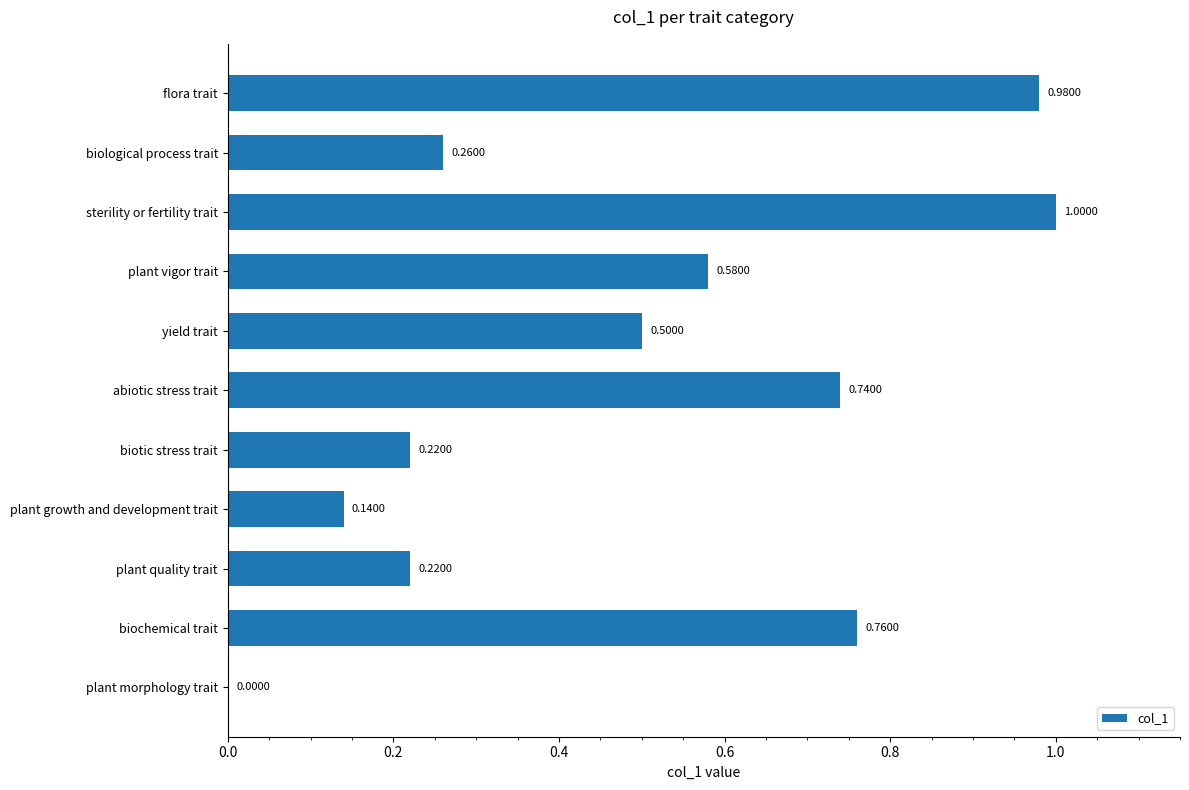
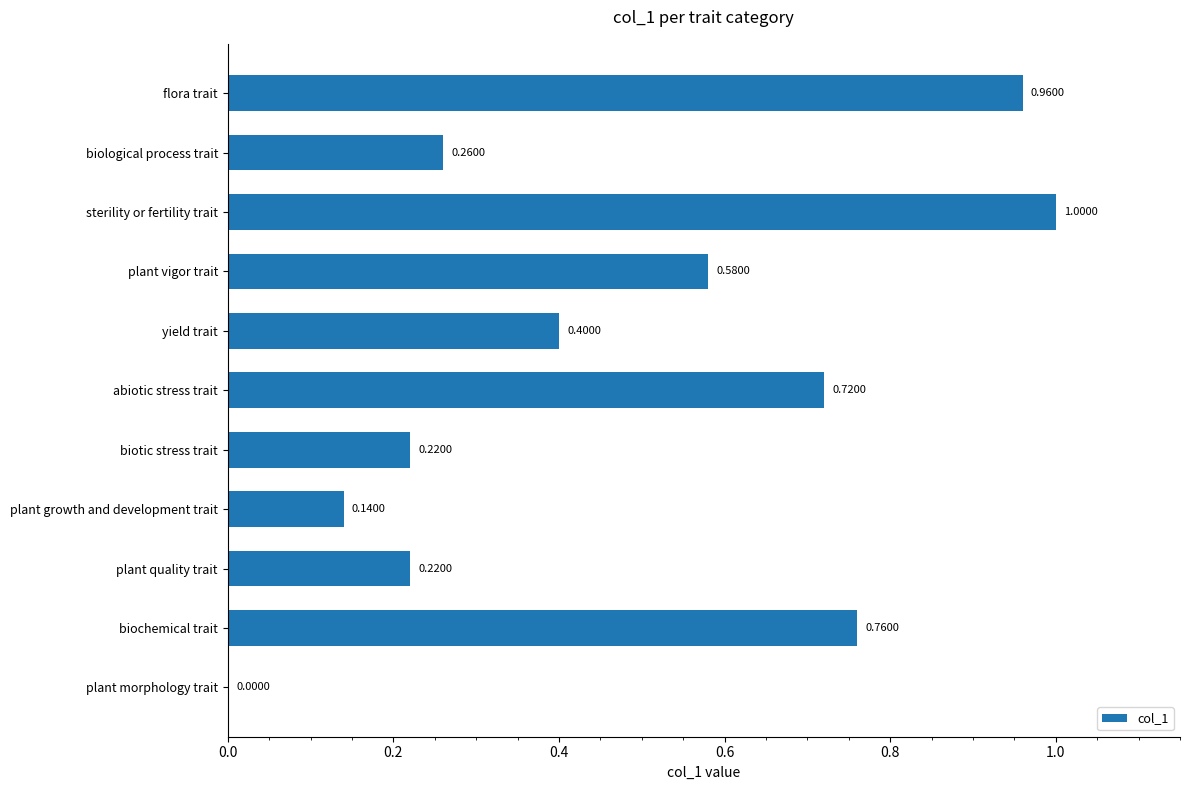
  {
-   "flora trait": 0.9800,
+   "flora trait": 0.9600,
    "biological process trait": 0.2600,
    "sterility or fertility trait": 1.0000,
    "plant vigor trait": 0.5800,
-   "yield trait": 0.5000,
-   "abiotic stress trait": 0.7400,
+   "yield trait": 0.4000,
+   "abiotic stress trait": 0.7200,
    "biotic stress trait": 0.2200,
    "plant growth and development trait": 0.1400,
    "plant quality trait": 0.2200,
    "biochemical trait": 0.7600,
    "plant morphology trait": 0.0000
  }
